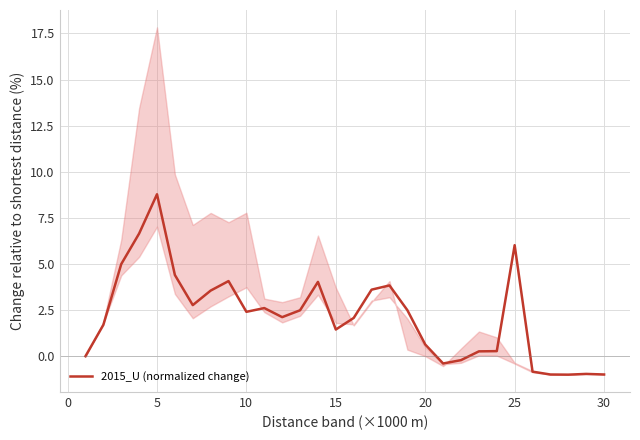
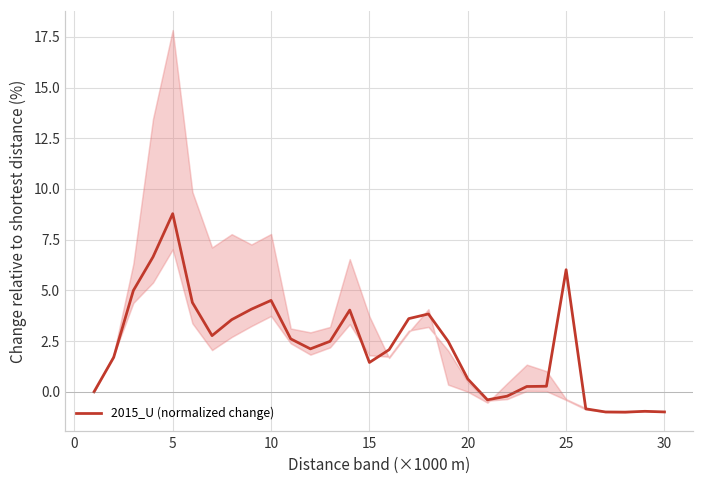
  {
    "2015_U (normalized change)": {
      "5": 8.8,
-     "10": 2.4,
+     "10": 4.5,
      "15": 1.4,
      "20": 0.6,
      "25": 6.0
    }
  }
